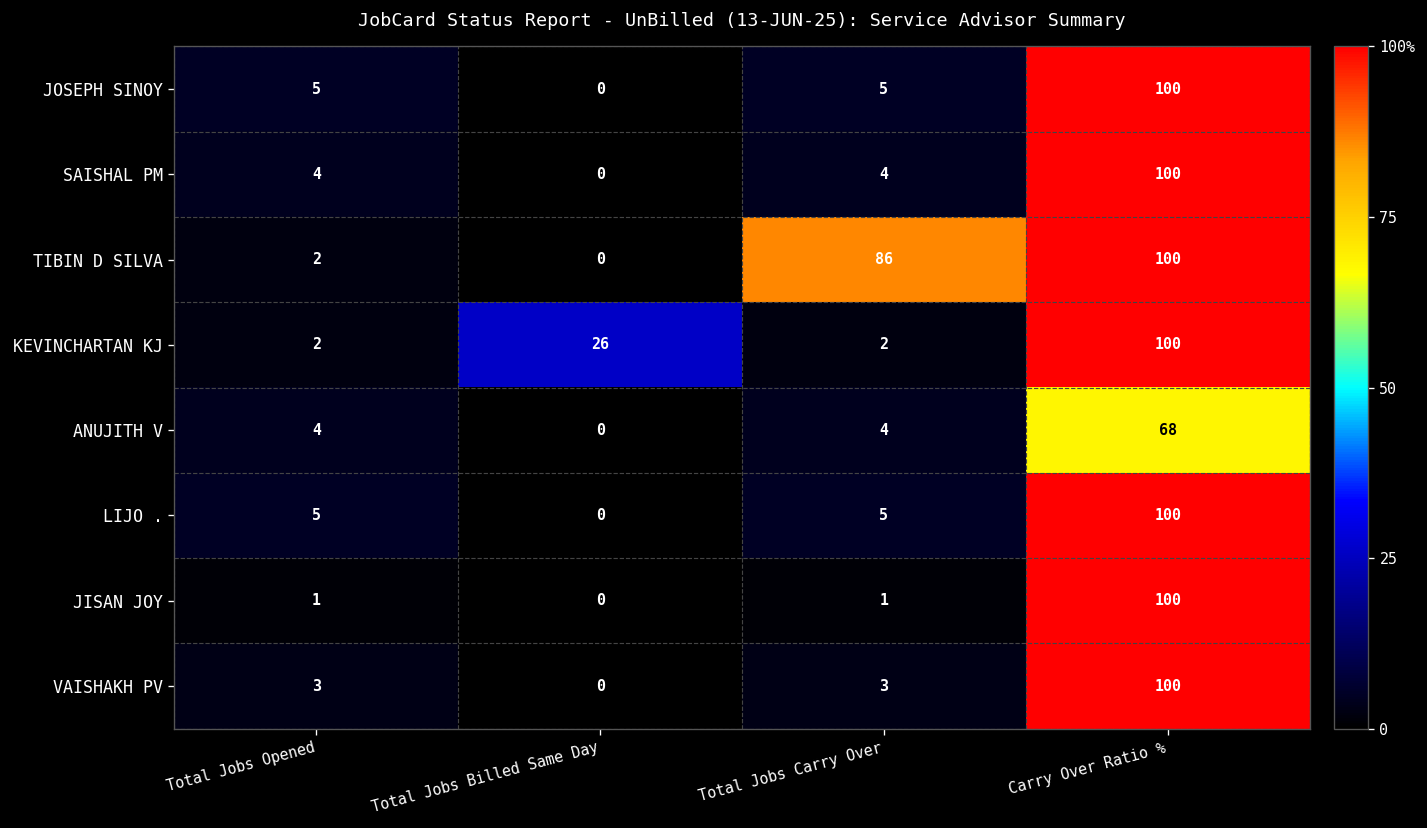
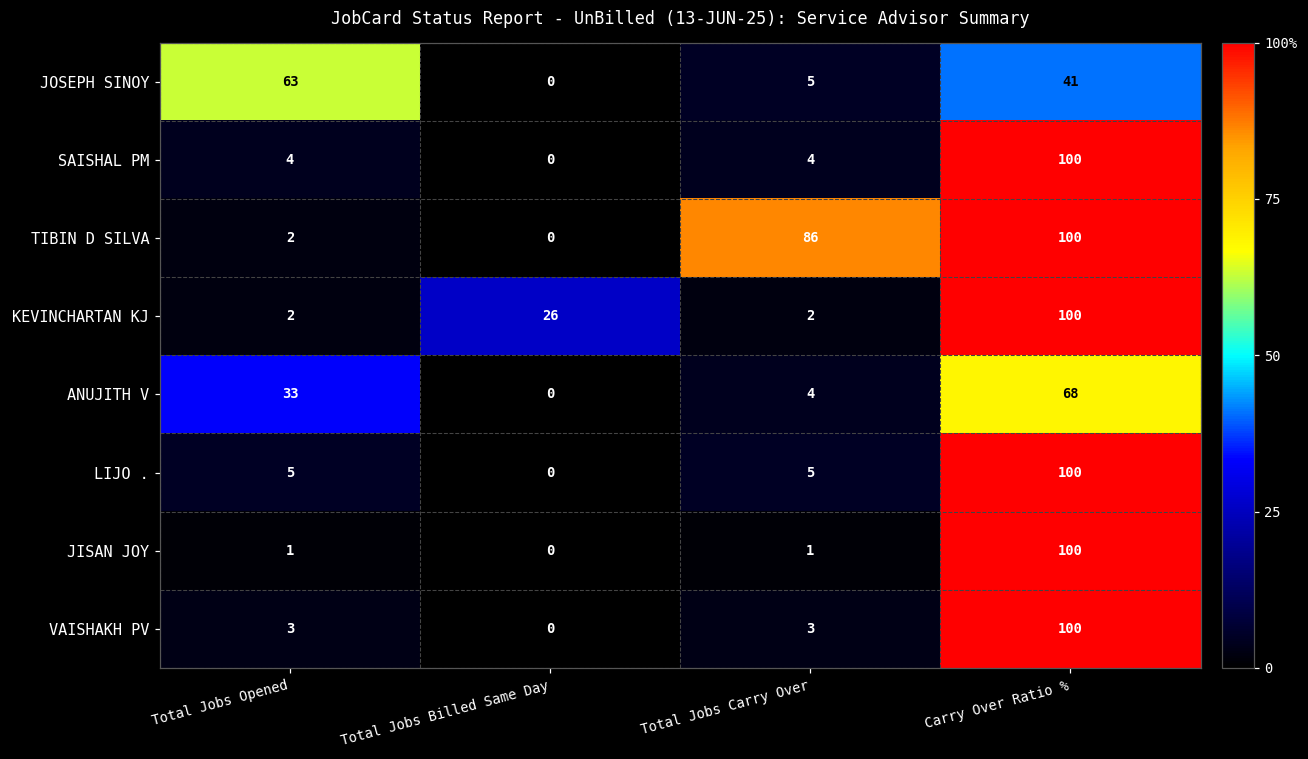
  {
    "JOSEPH SINOY": {
-     "Total Jobs Opened": 5,
+     "Total Jobs Opened": 63,
      "Total Jobs Billed Same Day": 0,
      "Total Jobs Carry Over": 5,
-     "Carry Over Ratio %": 100
+     "Carry Over Ratio %": 41
    },
    "SAISHAL PM": {
      "Total Jobs Opened": 4,
      "Total Jobs Billed Same Day": 0,
      "Total Jobs Carry Over": 4,
      "Carry Over Ratio %": 100
    },
    "TIBIN D SILVA": {
      "Total Jobs Opened": 2,
      "Total Jobs Billed Same Day": 0,
      "Total Jobs Carry Over": 86,
      "Carry Over Ratio %": 100
    },
    "KEVINCHARTAN KJ": {
      "Total Jobs Opened": 2,
      "Total Jobs Billed Same Day": 26,
      "Total Jobs Carry Over": 2,
      "Carry Over Ratio %": 100
    },
    "ANUJITH V": {
-     "Total Jobs Opened": 4,
+     "Total Jobs Opened": 33,
      "Total Jobs Billed Same Day": 0,
      "Total Jobs Carry Over": 4,
      "Carry Over Ratio %": 68
    },
    "LIJO .": {
      "Total Jobs Opened": 5,
      "Total Jobs Billed Same Day": 0,
      "Total Jobs Carry Over": 5,
      "Carry Over Ratio %": 100
    },
    "JISAN JOY": {
      "Total Jobs Opened": 1,
      "Total Jobs Billed Same Day": 0,
      "Total Jobs Carry Over": 1,
      "Carry Over Ratio %": 100
    },
    "VAISHAKH PV": {
      "Total Jobs Opened": 3,
      "Total Jobs Billed Same Day": 0,
      "Total Jobs Carry Over": 3,
      "Carry Over Ratio %": 100
    }
  }
